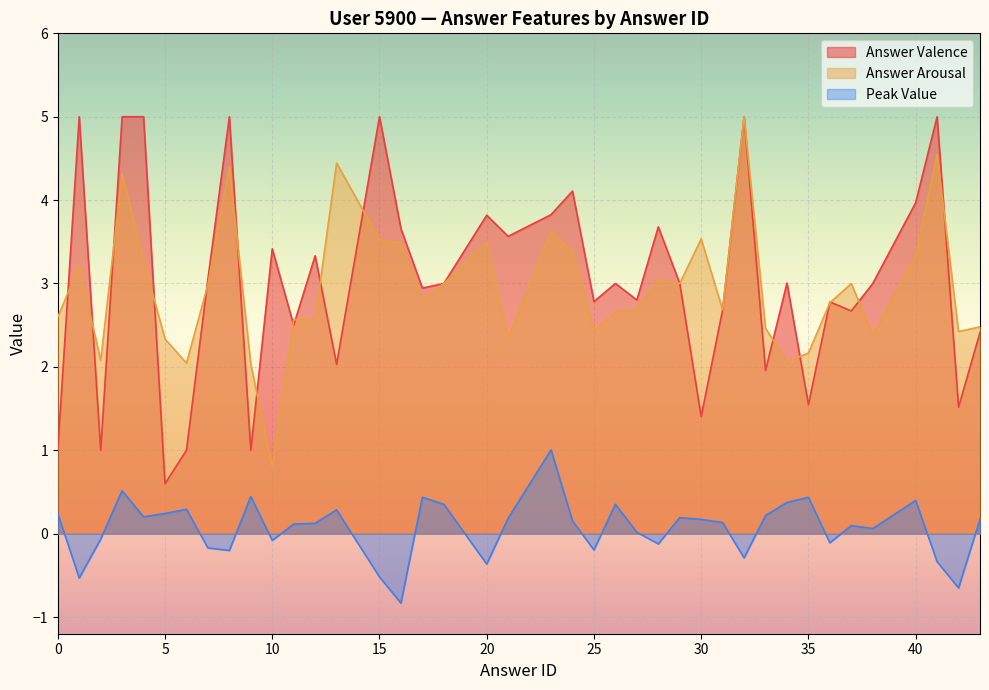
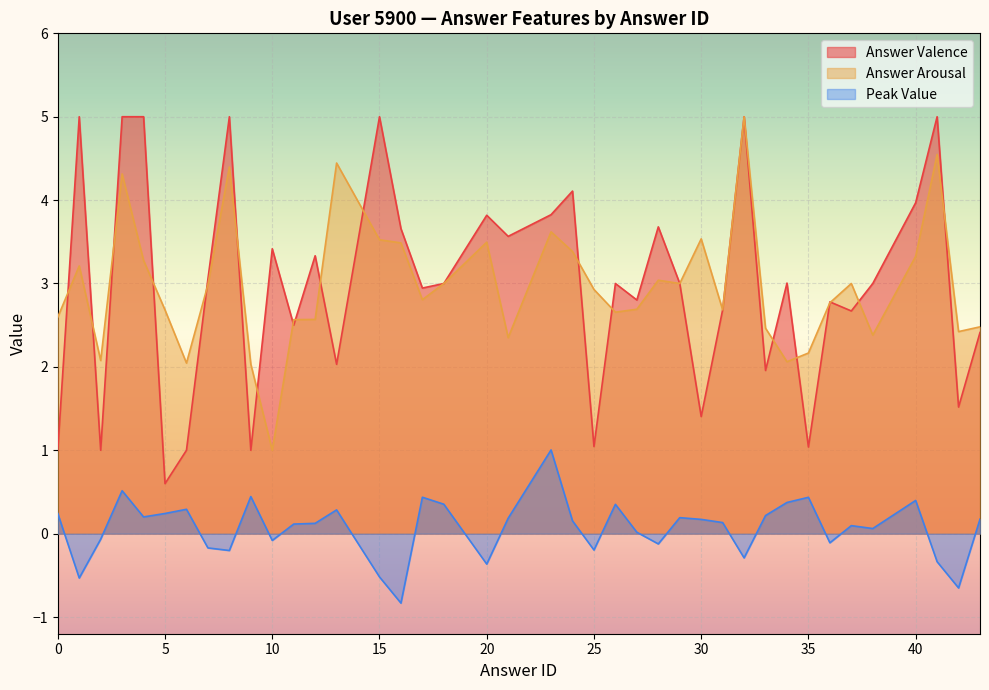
  {
    "Answer Valence": {
      "0": 1.0,
      "5": 0.6,
      "10": 3.4,
      "15": 5.0,
      "20": 3.8,
-     "25": 2.8,
+     "25": 1.0,
      "30": 1.4,
-     "35": 1.5,
+     "35": 1.0,
      "40": 4.0
    },
    "Answer Arousal": {
      "0": 2.6,
-     "5": 2.3,
-     "10": 0.8,
+     "5": 2.7,
+     "10": 1.0,
      "15": 3.5,
      "20": 3.5,
-     "25": 2.4,
+     "25": 2.9,
      "30": 3.5,
      "35": 2.2,
      "40": 3.3
    }
  }
